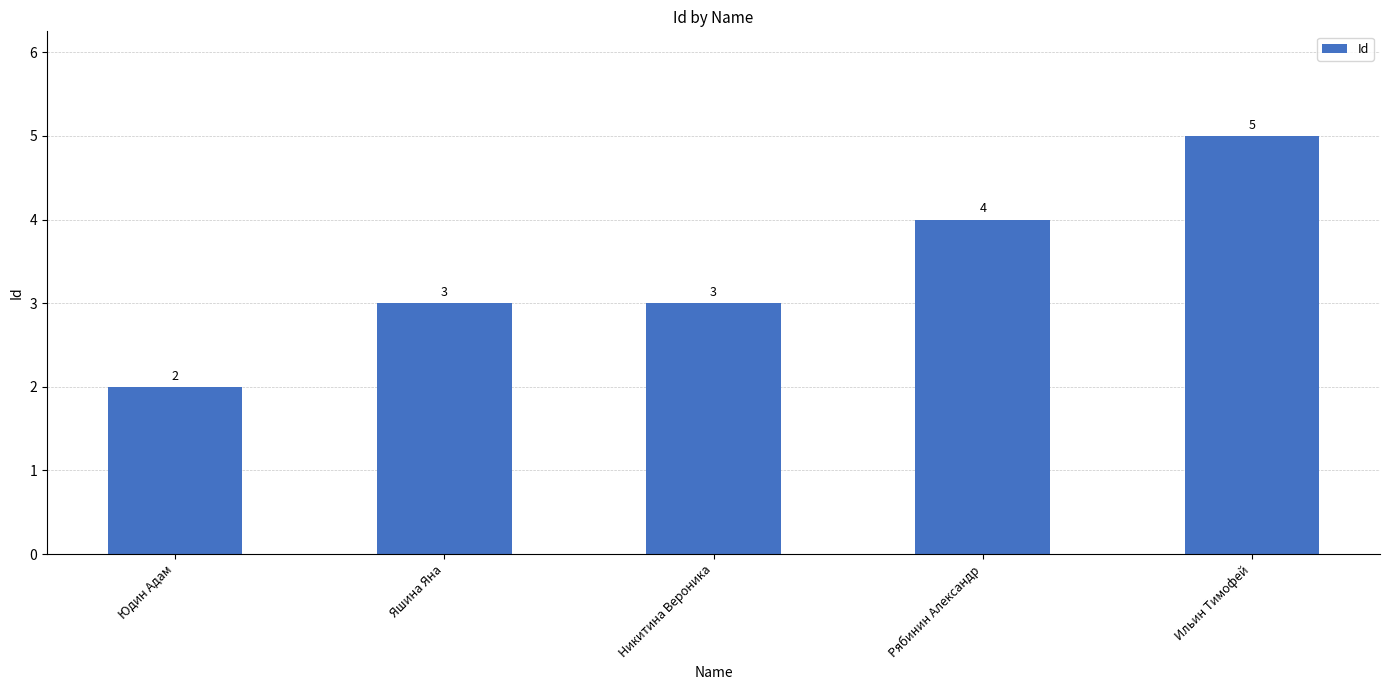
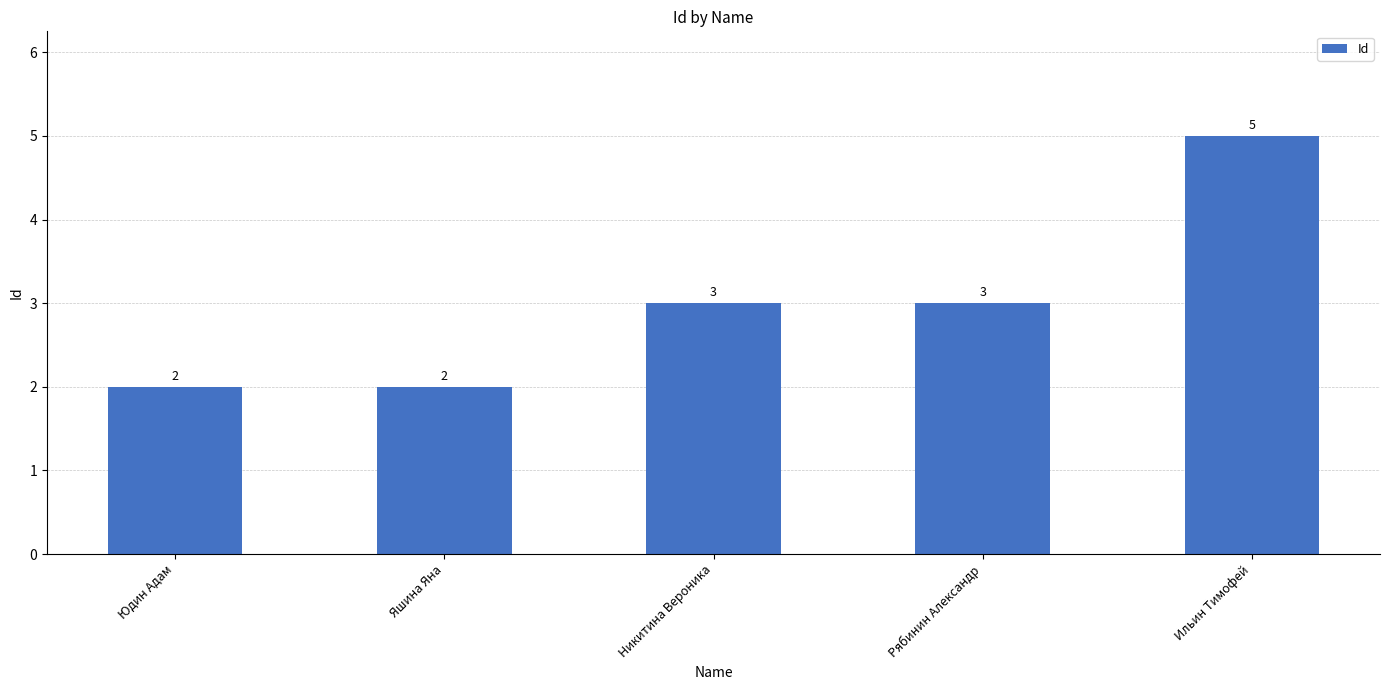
  {
    "Юдин Адам": 2,
-   "Яшина Яна": 3,
+   "Яшина Яна": 2,
    "Никитина Вероника": 3,
-   "Рябинин Александр": 4,
+   "Рябинин Александр": 3,
    "Ильин Тимофей": 5
  }
